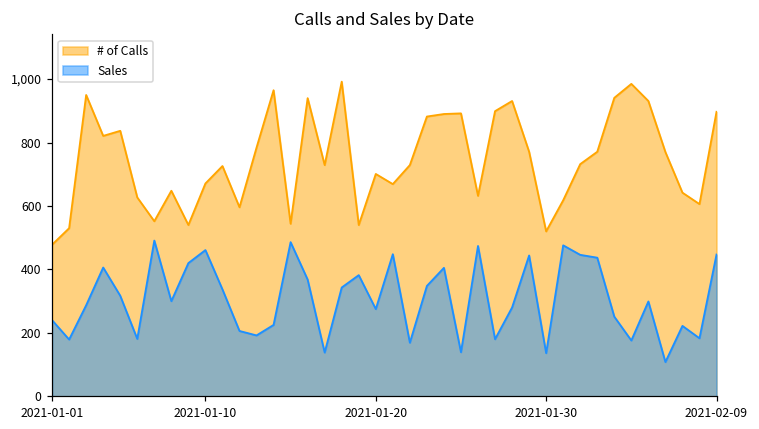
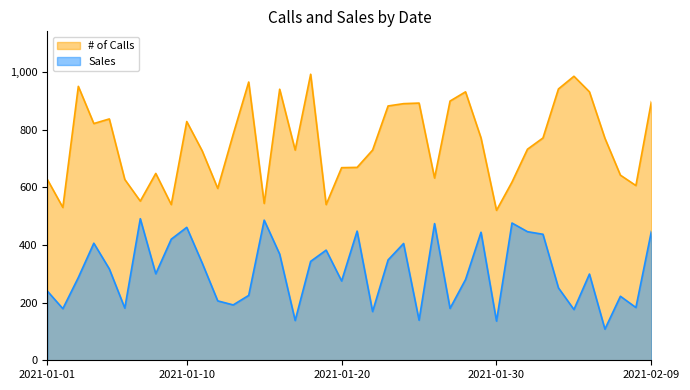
  {
    "# of Calls": {
-     "2021-01-01": 480,
-     "2021-01-10": 670,
-     "2021-01-20": 700,
+     "2021-01-01": 630,
+     "2021-01-10": 830,
+     "2021-01-20": 670,
      "2021-01-30": 520,
      "2021-02-09": 900
    },
    "Sales": {
      "2021-01-01": 240,
      "2021-01-10": 460,
      "2021-01-20": 280,
      "2021-01-30": 140,
      "2021-02-09": 450
    }
  }
